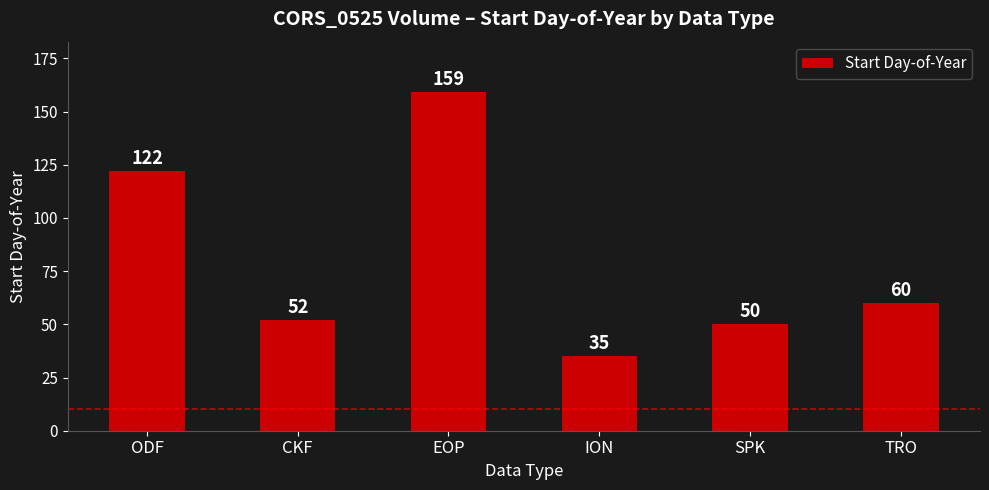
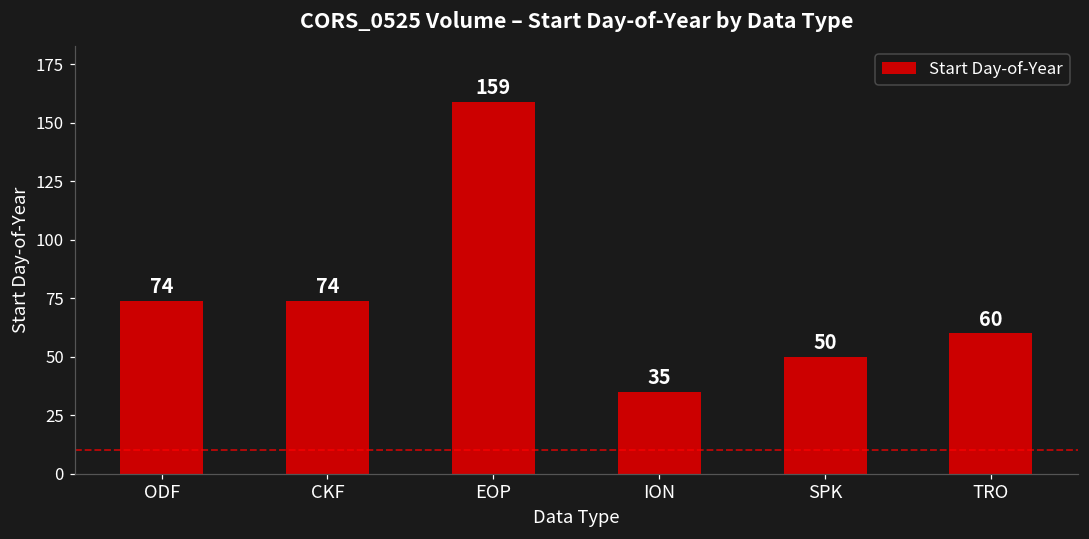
  {
-   "ODF": 122,
-   "CKF": 52,
+   "ODF": 74,
+   "CKF": 74,
    "EOP": 159,
    "ION": 35,
    "SPK": 50,
    "TRO": 60
  }
